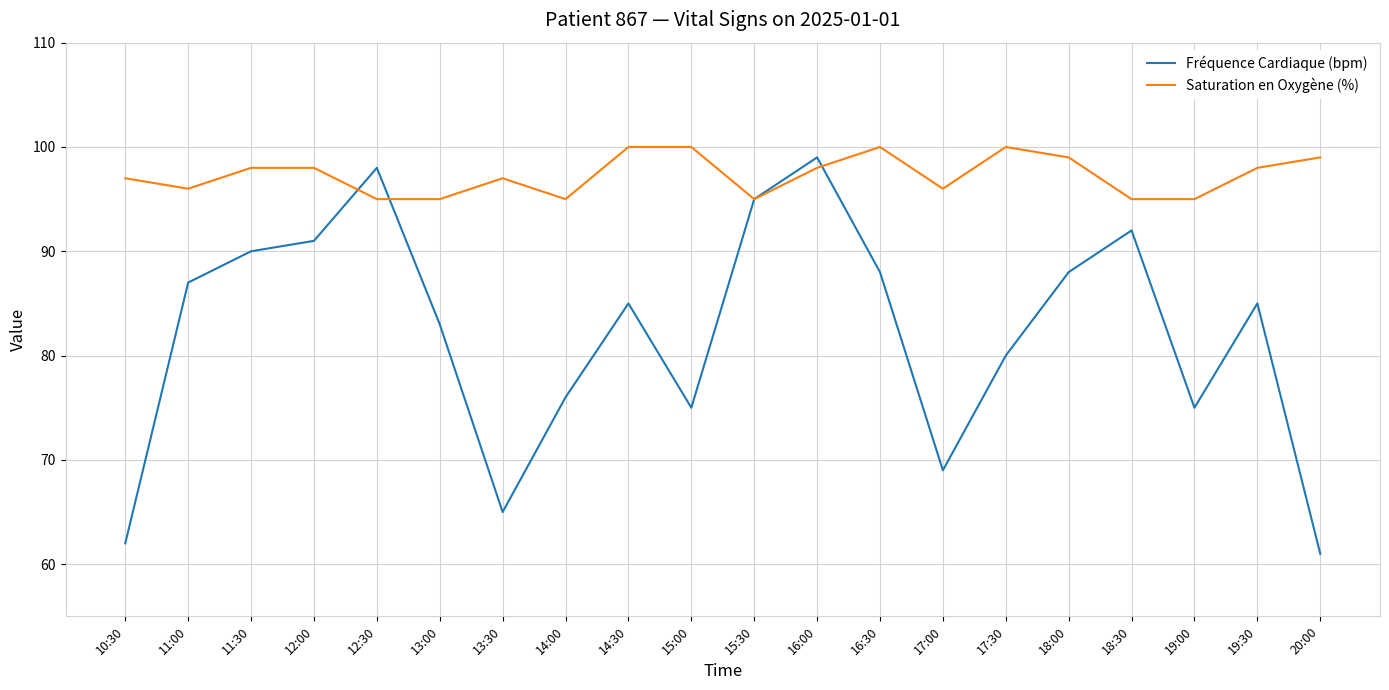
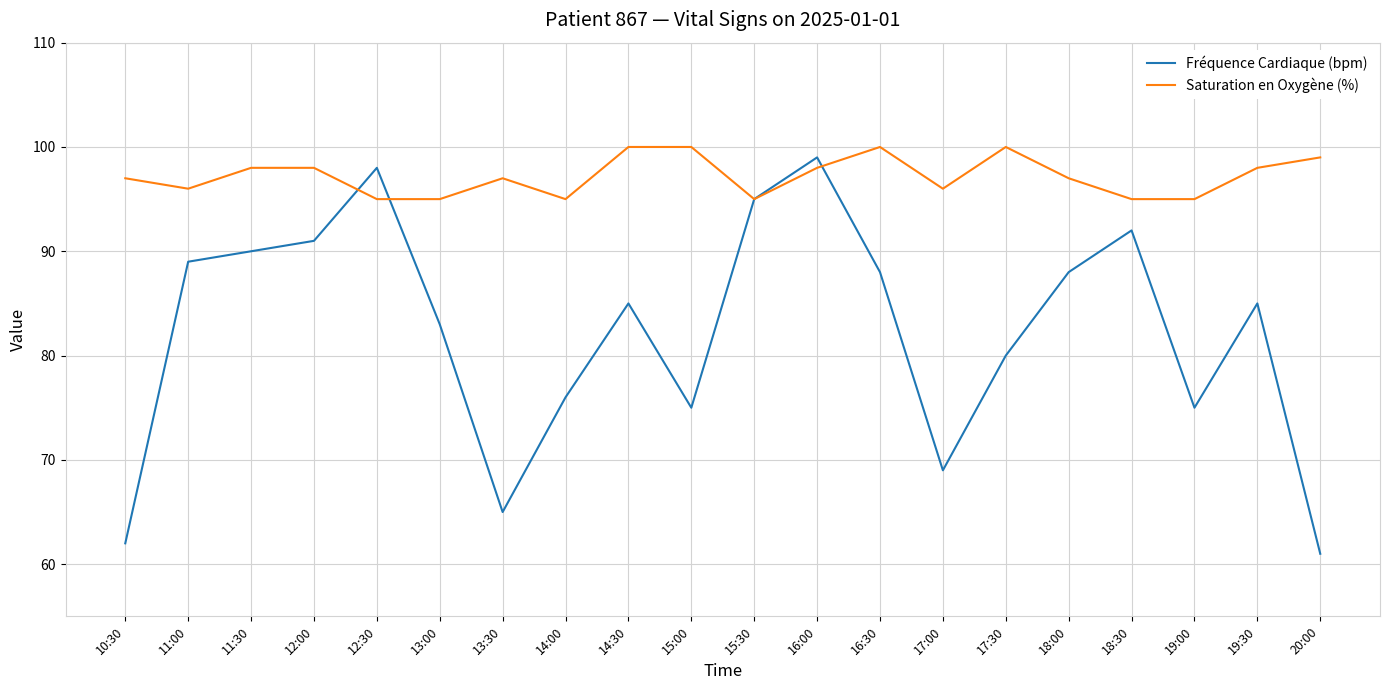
  {
    "Fréquence Cardiaque (bpm)": {
      "10:30": 62,
-     "11:00": 87,
+     "11:00": 89,
      "11:30": 90,
      "12:00": 91,
      "12:30": 98,
      "13:00": 83,
      "13:30": 65,
      "14:00": 76,
      "14:30": 85,
      "15:00": 75,
      "16:00": 99,
      "16:30": 88,
      "17:00": 69,
      "17:30": 80,
      "18:00": 88,
      "18:30": 92,
      "19:00": 75,
      "19:30": 85,
      "20:00": 61
    },
    "Saturation en Oxygène (%)": {
      "10:30": 97,
      "11:00": 96,
      "11:30": 98,
      "12:00": 98,
      "12:30": 95,
      "13:00": 95,
      "13:30": 97,
      "14:00": 95,
      "14:30": 100,
      "15:00": 100,
      "16:00": 98,
      "16:30": 100,
      "17:00": 96,
      "17:30": 100,
-     "18:00": 99,
+     "18:00": 97,
      "18:30": 95,
      "19:00": 95,
      "19:30": 98,
      "20:00": 99
    }
  }
